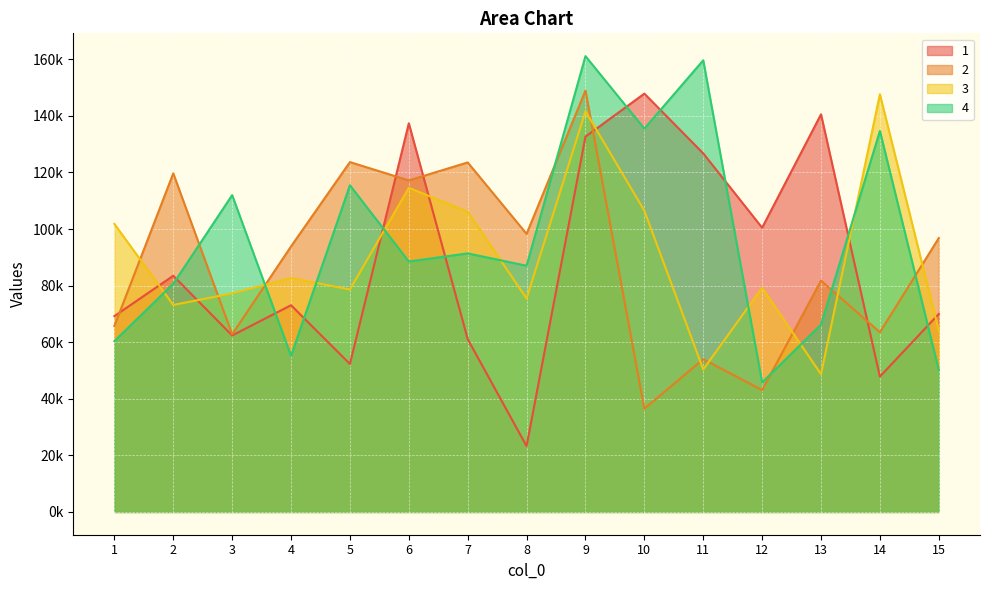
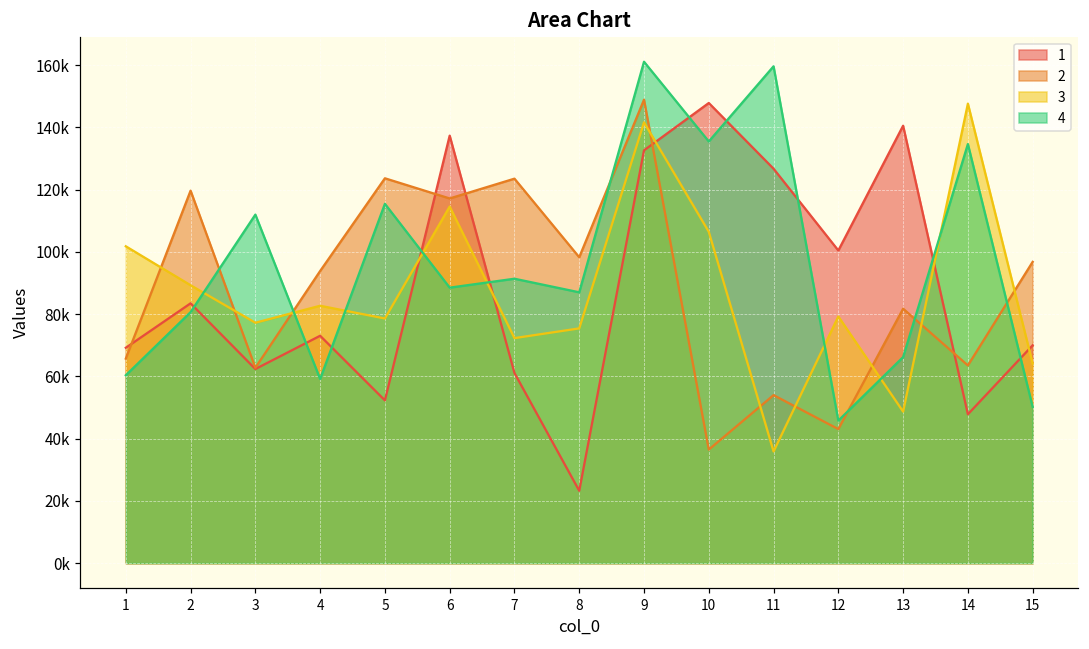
  {
    "3": {
      "1": 102000,
-     "2": 73000,
+     "2": 89000,
      "3": 77000,
      "4": 83000,
      "5": 79000,
      "6": 115000,
-     "7": 106000,
+     "7": 72000,
      "8": 75000,
      "9": 142000,
      "10": 106000,
-     "11": 50000,
+     "11": 36000,
      "12": 79000,
      "13": 49000,
      "14": 148000,
      "15": 64000
    },
    "4": {
      "1": 60000,
      "2": 81000,
      "3": 112000,
-     "4": 55000,
+     "4": 59000,
      "5": 115000,
      "6": 89000,
      "7": 91000,
      "8": 87000,
      "9": 161000,
      "10": 135000,
      "11": 160000,
      "12": 46000,
      "13": 66000,
      "14": 135000,
      "15": 50000
    }
  }
